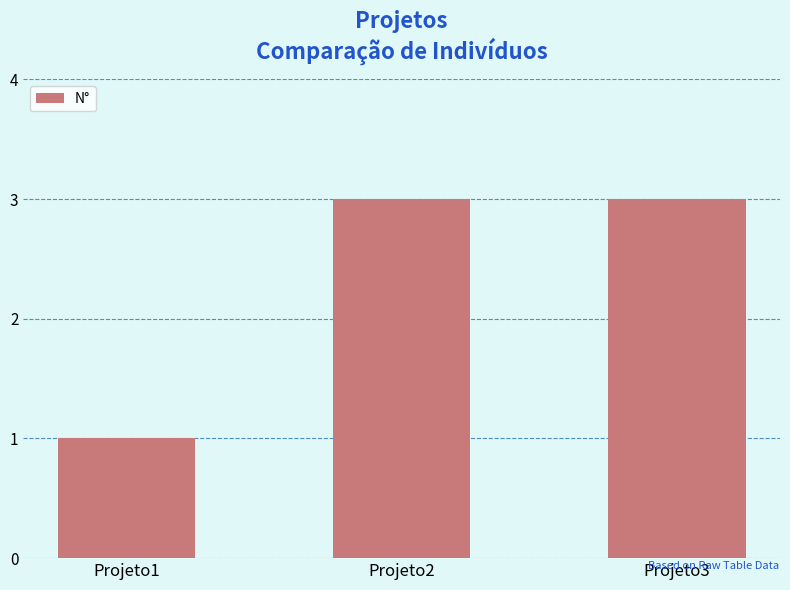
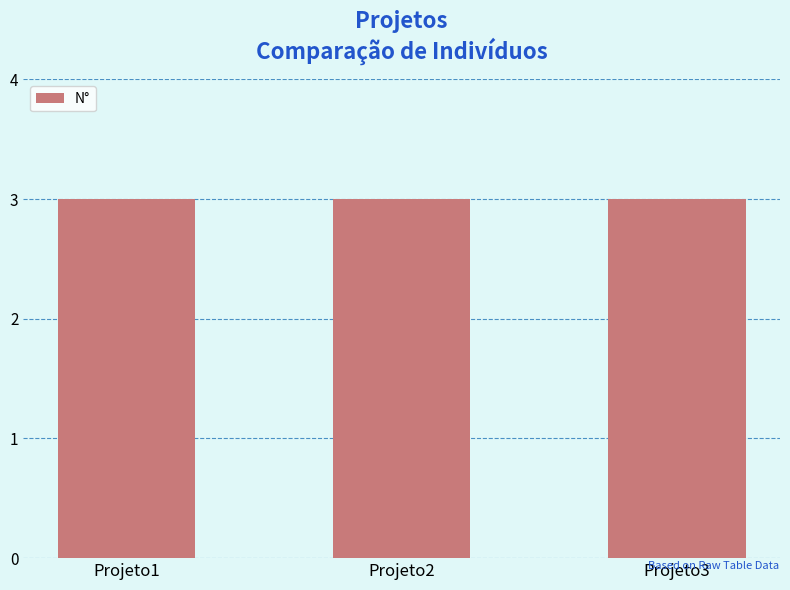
  {
-   "Projeto1": 1,
+   "Projeto1": 3,
    "Projeto2": 3,
    "Projeto3": 3
  }
